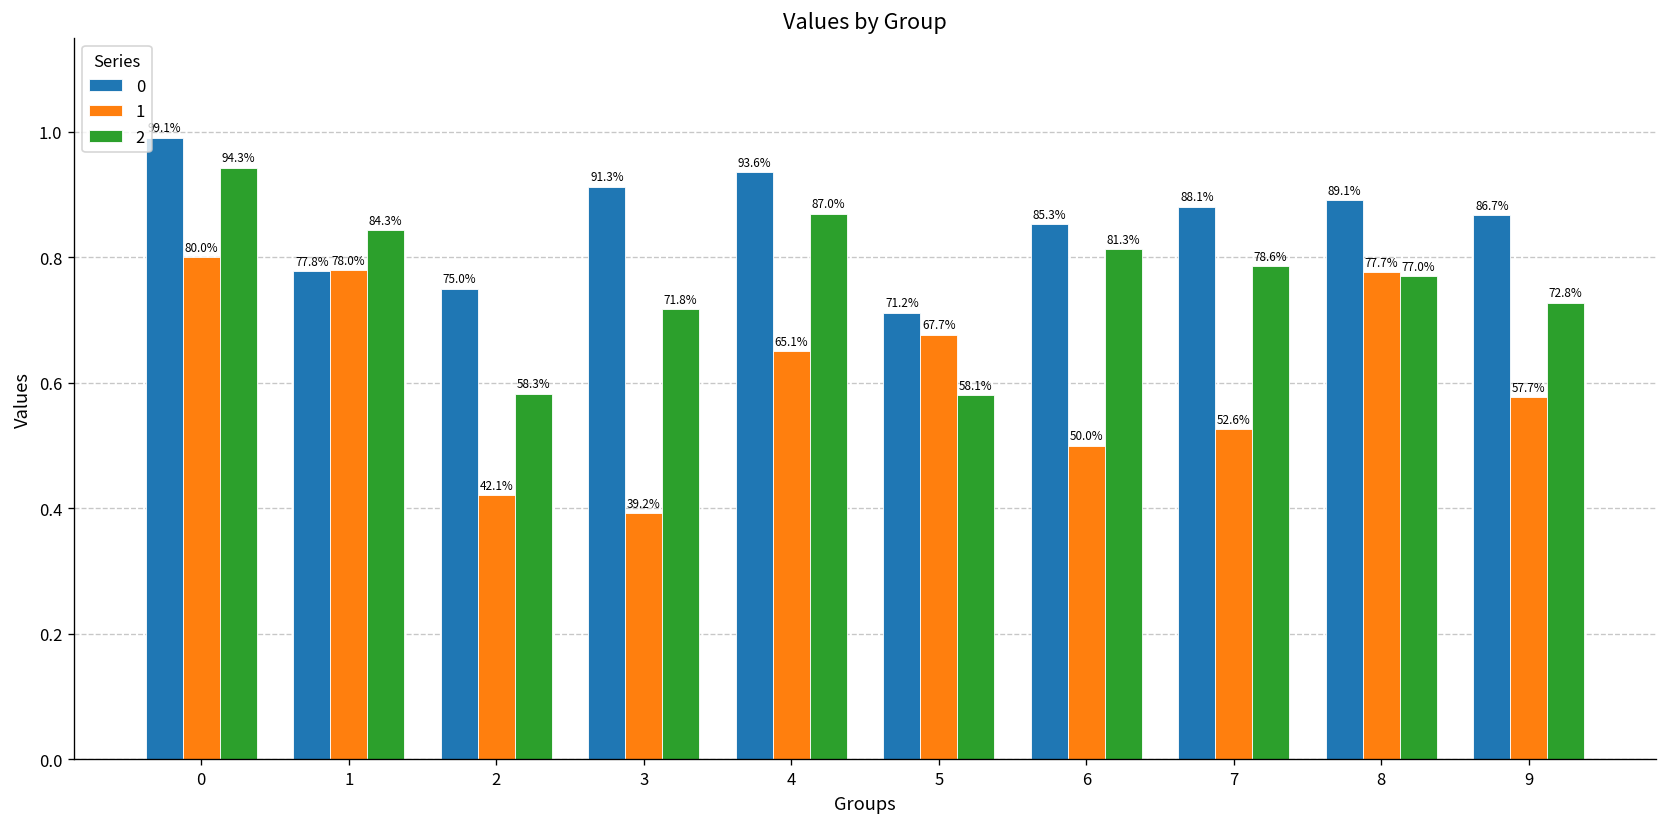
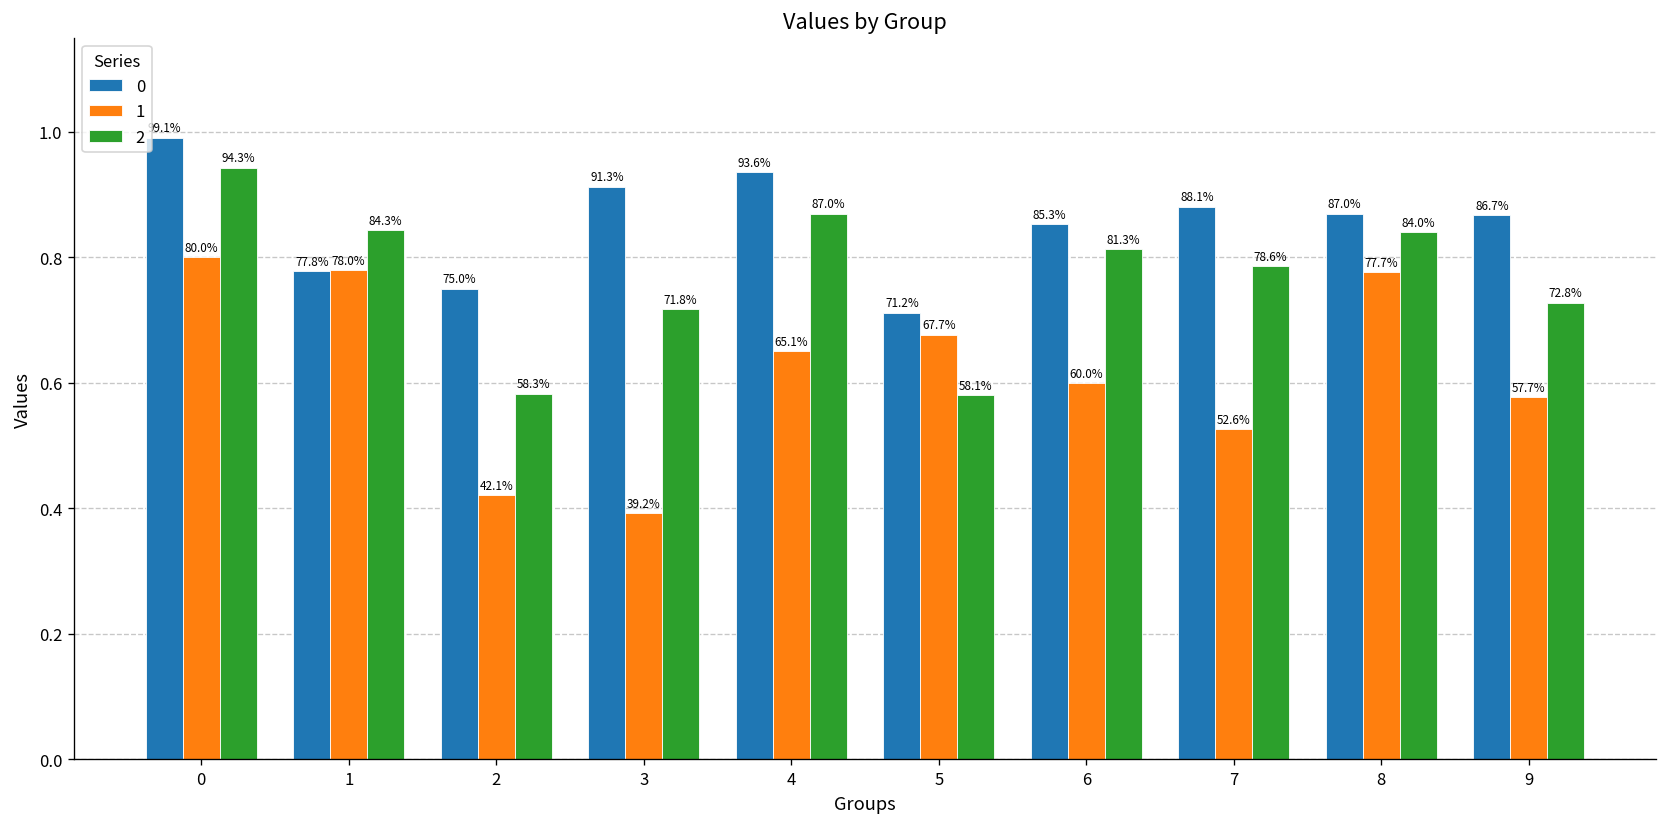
  {
    "0": {
      "1": "77.8%",
      "2": "75.0%",
      "3": "91.3%",
      "4": "93.6%",
      "5": "71.2%",
      "6": "85.3%",
      "7": "88.1%",
-     "8": "89.1%",
+     "8": "87.0%",
      "9": "86.7%"
    },
    "1": {
      "0": "80.0%",
      "1": "78.0%",
      "2": "42.1%",
      "3": "39.2%",
      "4": "65.1%",
      "5": "67.7%",
-     "6": "50.0%",
+     "6": "60.0%",
      "7": "52.6%",
      "8": "77.7%",
      "9": "57.7%"
    },
    "2": {
      "0": "94.3%",
      "1": "84.3%",
      "2": "58.3%",
      "3": "71.8%",
      "4": "87.0%",
      "5": "58.1%",
      "6": "81.3%",
      "7": "78.6%",
-     "8": "77.0%",
+     "8": "84.0%",
      "9": "72.8%"
    }
  }
